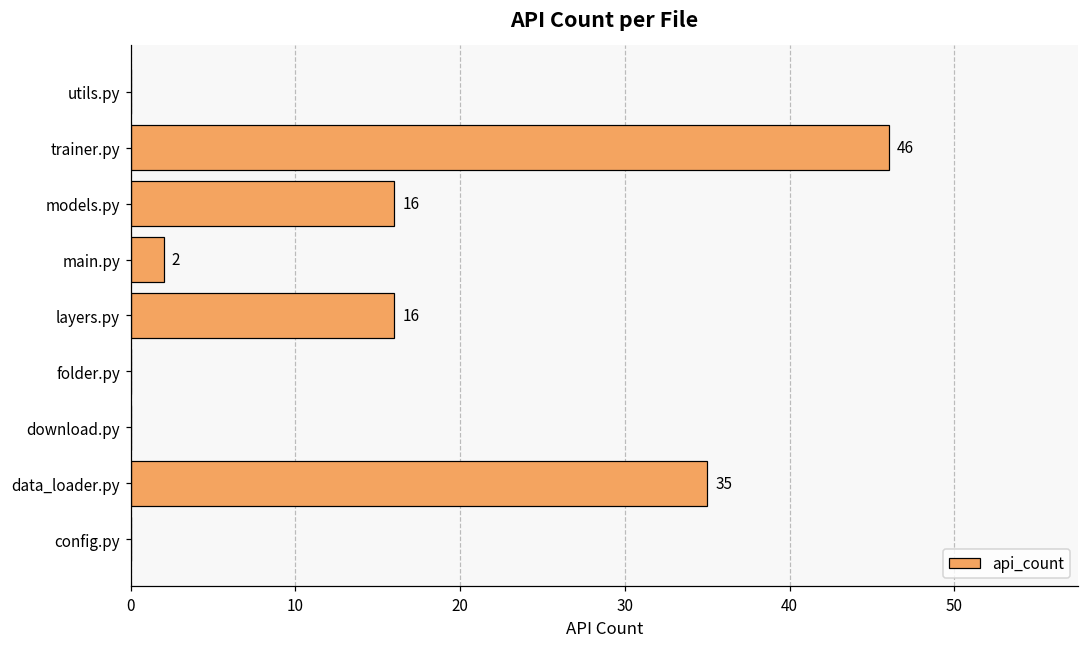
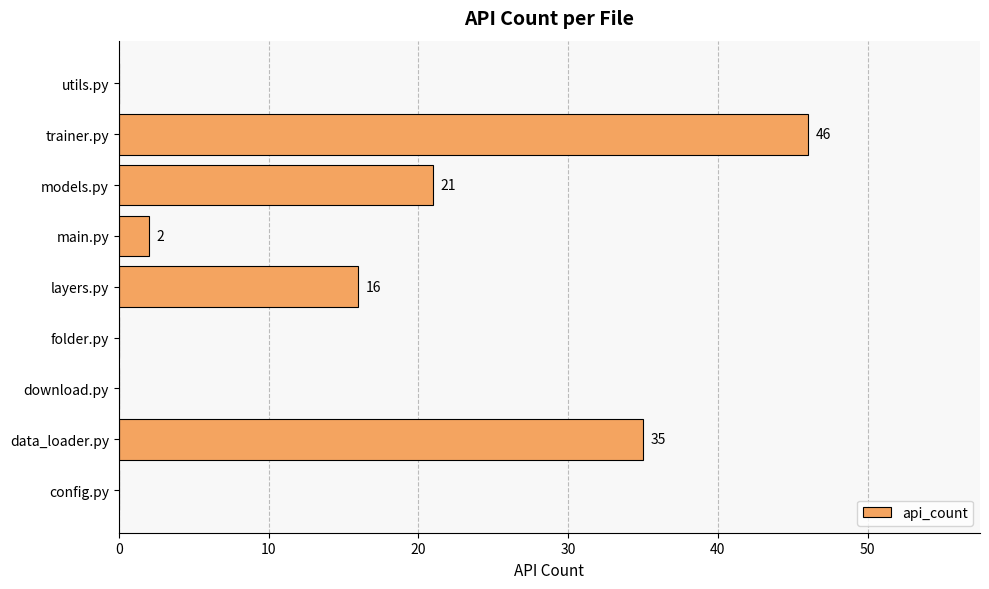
  {
    "trainer.py": 46,
-   "models.py": 16,
+   "models.py": 21,
    "main.py": 2,
    "layers.py": 16,
    "data_loader.py": 35
  }
